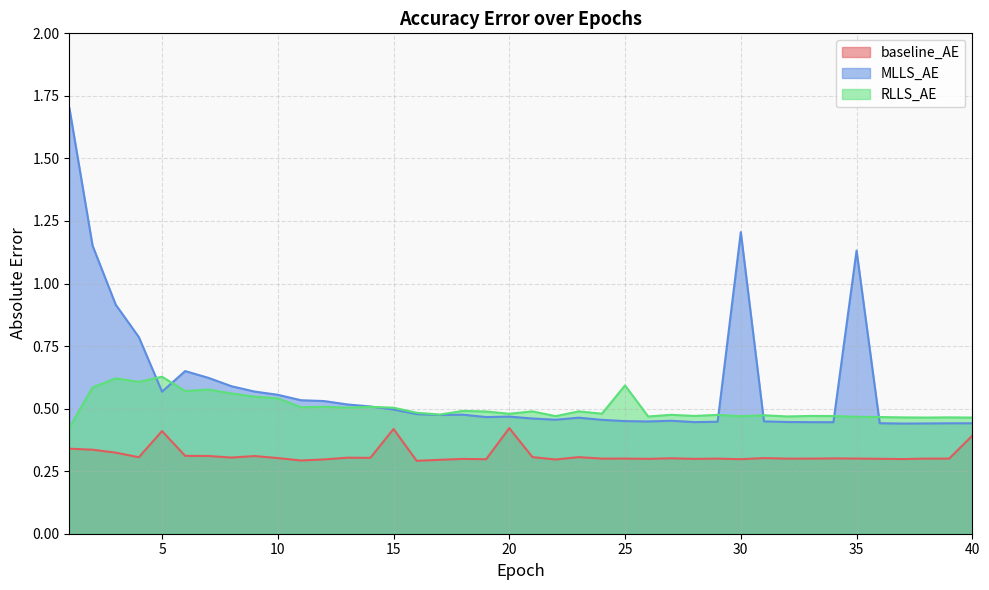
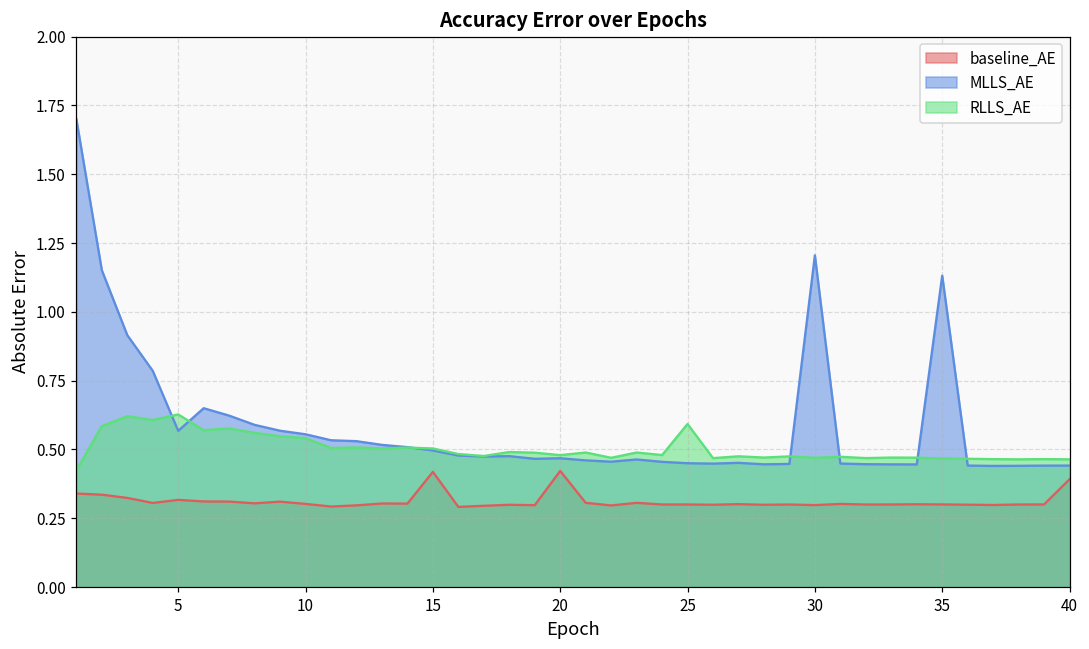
  {
    "baseline_AE": {
-     "5": 0.41,
+     "5": 0.32,
      "10": 0.30,
      "15": 0.42,
      "20": 0.42,
      "25": 0.30,
      "30": 0.30,
      "35": 0.30,
      "40": 0.39
    },
    "MLLS_AE": {
      "5": 0.57,
      "10": 0.56,
      "20": 0.47,
      "25": 0.45,
      "30": 1.21,
      "35": 1.13,
      "40": 0.44
    },
    "RLLS_AE": {
      "5": 0.63,
      "10": 0.54,
      "20": 0.48,
      "25": 0.59,
      "30": 0.47,
      "35": 0.47,
      "40": 0.46
    }
  }
